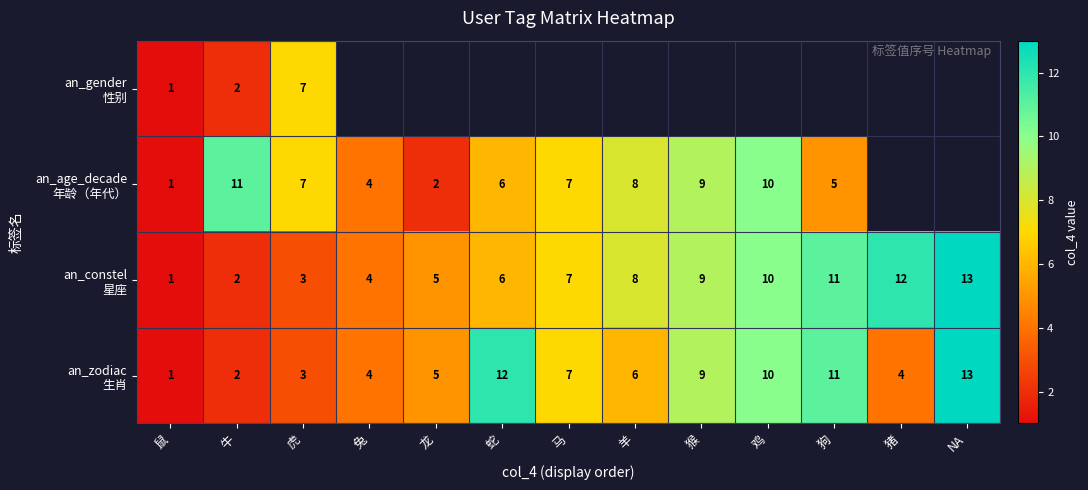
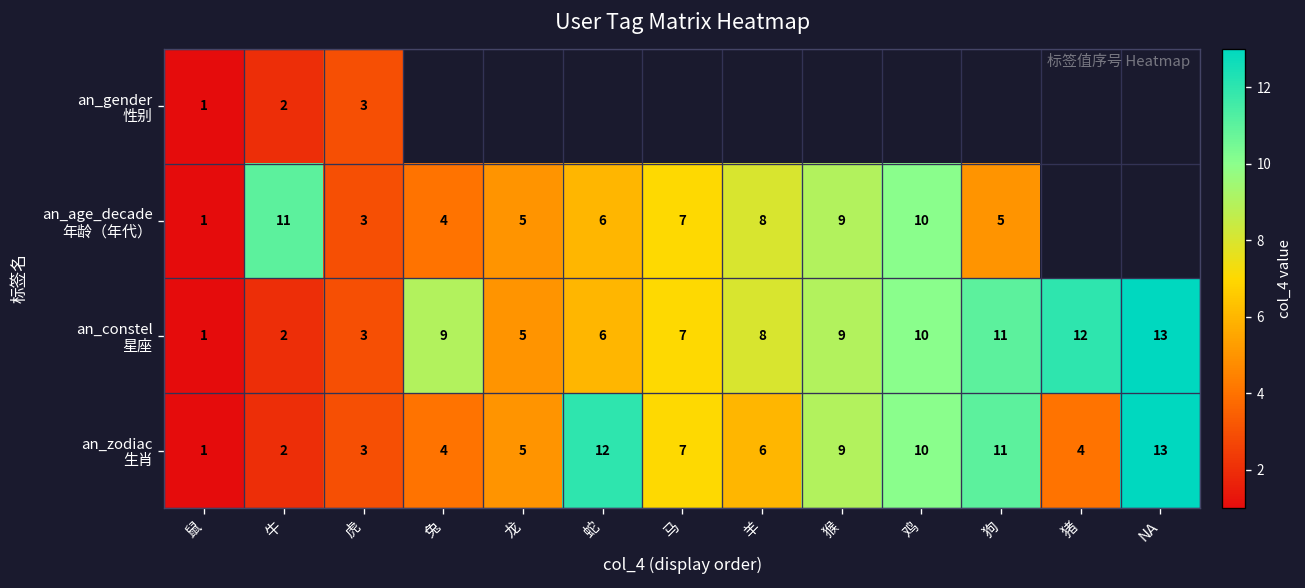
  {
    "an_gender 性别": {
      "鼠": 1,
      "牛": 2,
-     "虎": 7
+     "虎": 3
    },
    "an_age_decade 年龄（年代）": {
      "鼠": 1,
      "牛": 11,
-     "虎": 7,
+     "虎": 3,
      "兔": 4,
-     "龙": 2,
+     "龙": 5,
      "蛇": 6,
      "马": 7,
      "羊": 8,
      "猴": 9,
      "鸡": 10,
      "狗": 5
    },
    "an_constel 星座": {
      "鼠": 1,
      "牛": 2,
      "虎": 3,
-     "兔": 4,
+     "兔": 9,
      "龙": 5,
      "蛇": 6,
      "马": 7,
      "羊": 8,
      "猴": 9,
      "鸡": 10,
      "狗": 11,
      "猪": 12,
      "NA": 13
    },
    "an_zodiac 生肖": {
      "鼠": 1,
      "牛": 2,
      "虎": 3,
      "兔": 4,
      "龙": 5,
      "蛇": 12,
      "马": 7,
      "羊": 6,
      "猴": 9,
      "鸡": 10,
      "狗": 11,
      "猪": 4,
      "NA": 13
    }
  }
